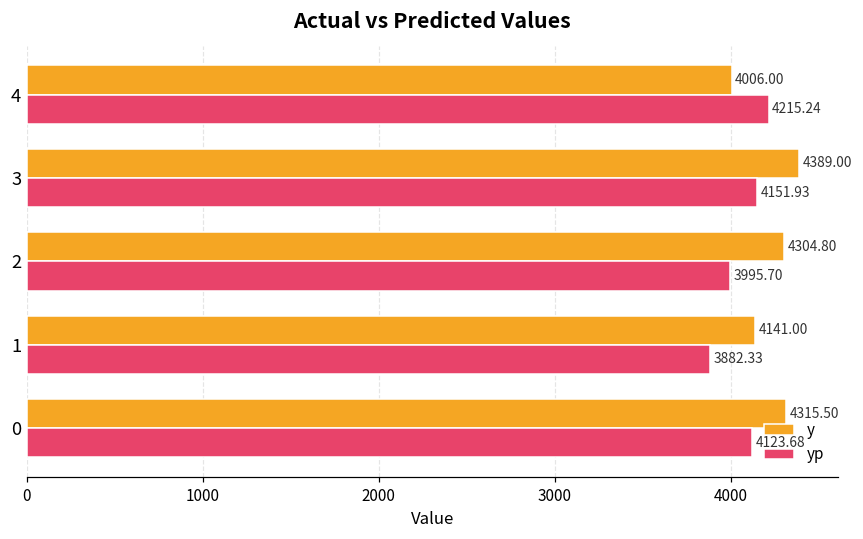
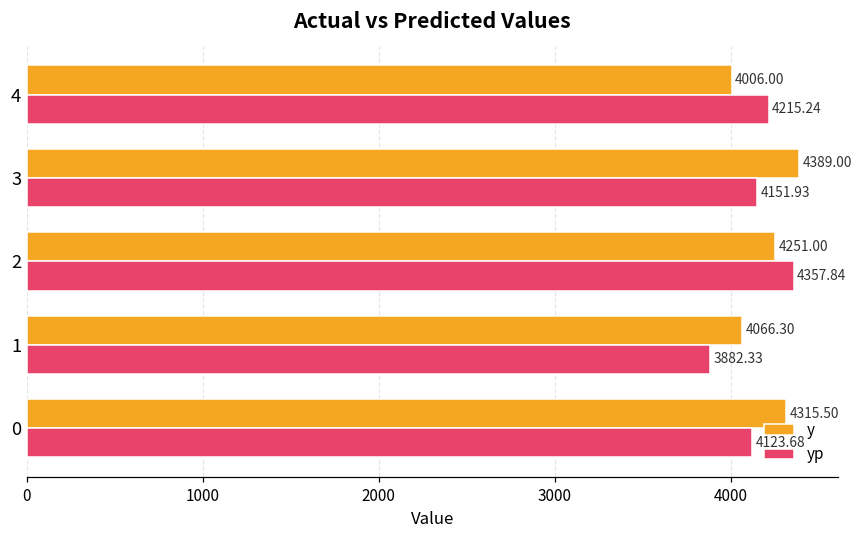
  {
    "y": {
      "4": 4006.00,
      "3": 4389.00,
-     "2": 4304.80,
-     "1": 4141.00,
+     "2": 4251.00,
+     "1": 4066.30,
      "0": 4315.50
    },
    "yp": {
      "4": 4215.24,
      "3": 4151.93,
-     "2": 3995.70,
+     "2": 4357.84,
      "1": 3882.33,
      "0": 4123.68
    }
  }
